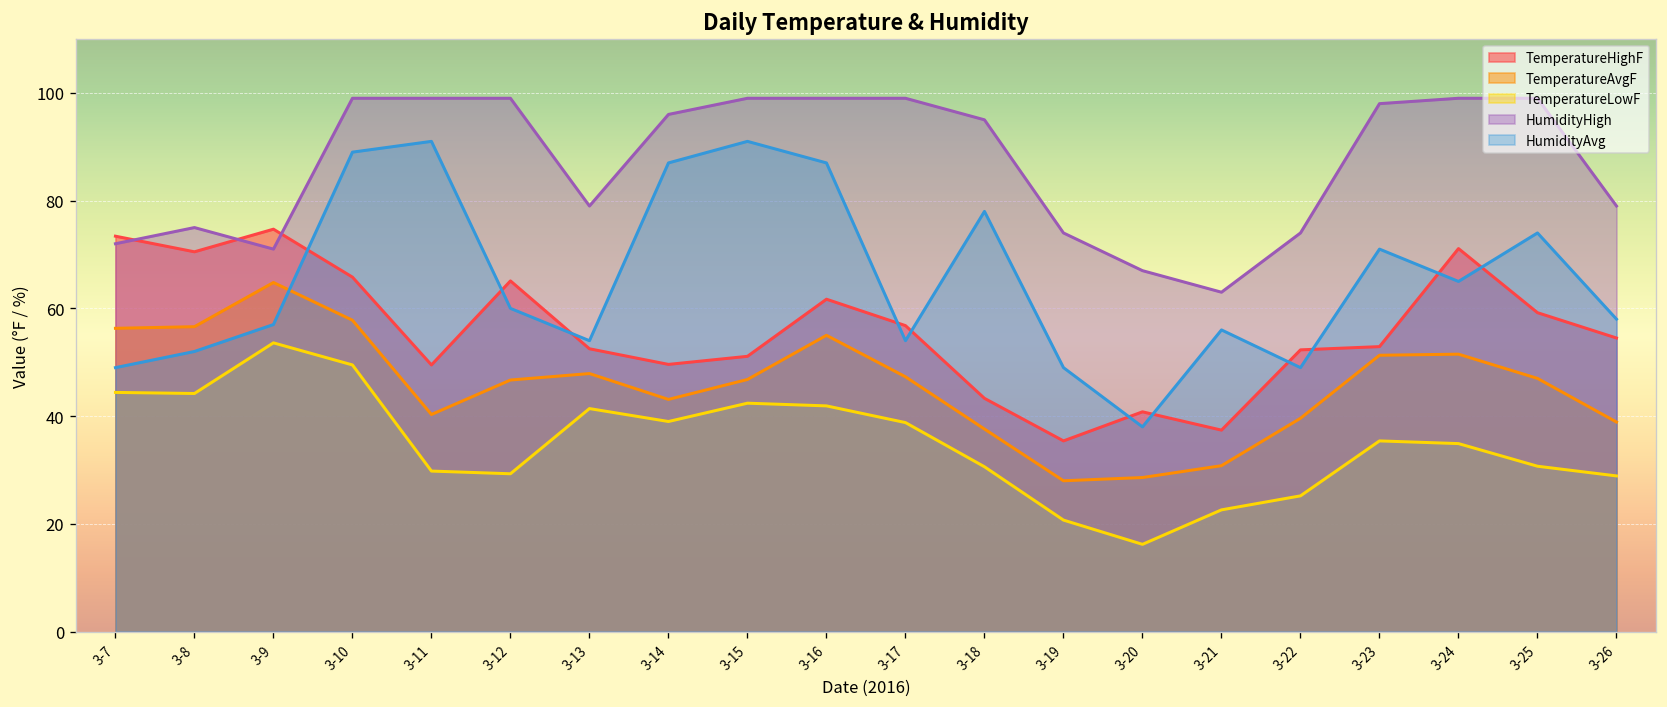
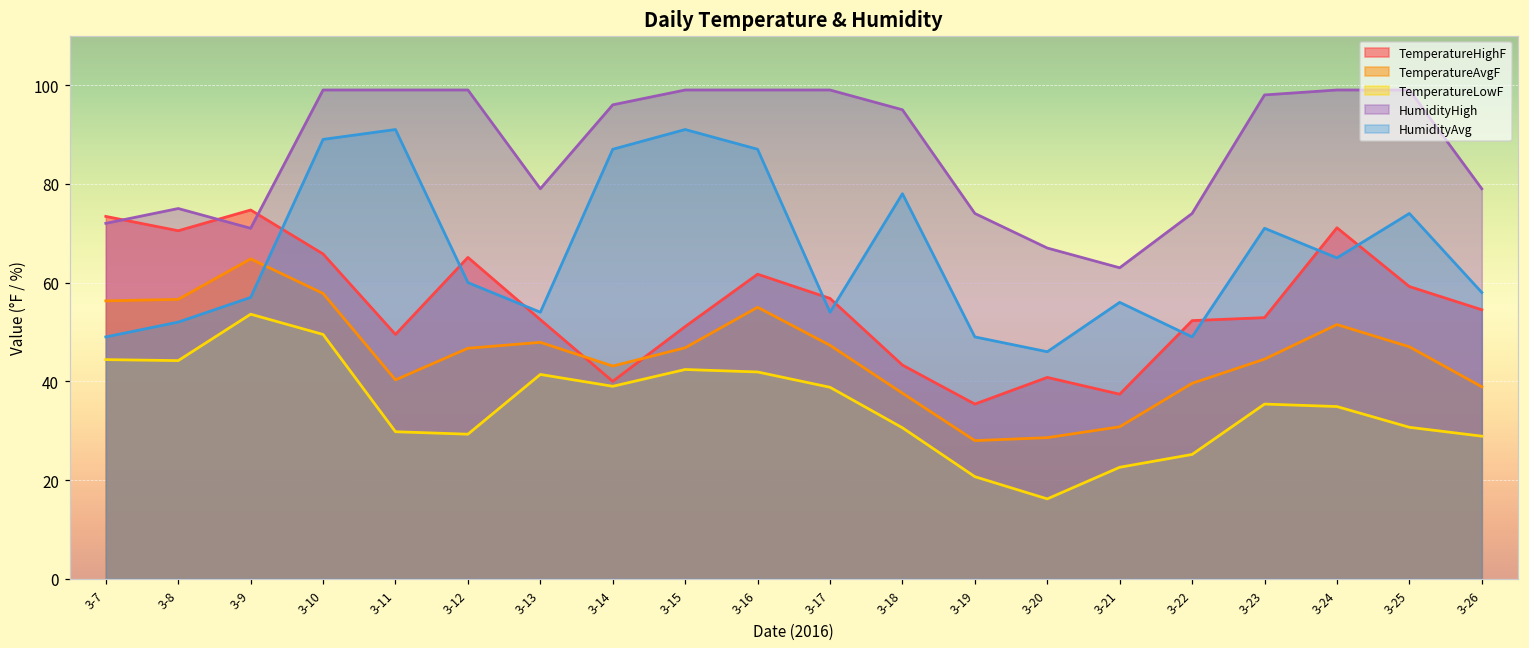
  {
    "TemperatureHighF": {
      "3-7": 73,
      "3-8": 71,
      "3-9": 75,
      "3-10": 66,
      "3-11": 50,
      "3-12": 65,
      "3-13": 53,
-     "3-14": 50,
+     "3-14": 40,
      "3-15": 51,
      "3-16": 62,
      "3-17": 57,
      "3-18": 43,
      "3-19": 35,
      "3-20": 41,
      "3-21": 37,
      "3-22": 52,
      "3-23": 53,
      "3-24": 71,
      "3-25": 59,
      "3-26": 55
    },
    "TemperatureAvgF": {
      "3-7": 56,
      "3-8": 57,
      "3-9": 65,
      "3-10": 58,
      "3-11": 40,
      "3-12": 47,
      "3-13": 48,
      "3-14": 43,
      "3-15": 47,
      "3-16": 55,
      "3-17": 47,
      "3-18": 38,
      "3-19": 28,
      "3-20": 29,
      "3-21": 31,
      "3-22": 40,
-     "3-23": 51,
+     "3-23": 45,
      "3-24": 52,
      "3-25": 47,
      "3-26": 39
    },
    "TemperatureLowF": {
      "3-7": 44,
      "3-8": 44,
      "3-9": 54,
      "3-10": 50,
      "3-11": 30,
      "3-12": 29,
      "3-13": 41,
      "3-14": 39,
      "3-15": 42,
      "3-16": 42,
      "3-17": 39,
      "3-18": 31,
      "3-19": 21,
      "3-20": 16,
      "3-21": 23,
      "3-22": 25,
      "3-23": 35,
      "3-24": 35,
      "3-25": 31,
      "3-26": 29
    },
    "HumidityHigh": {
      "3-7": 72,
      "3-8": 75,
      "3-9": 71,
      "3-10": 99,
      "3-11": 99,
      "3-12": 99,
      "3-13": 79,
      "3-14": 96,
      "3-15": 99,
      "3-16": 99,
      "3-17": 99,
      "3-18": 95,
      "3-19": 74,
      "3-20": 67,
      "3-21": 63,
      "3-22": 74,
      "3-23": 98,
      "3-24": 99,
      "3-26": 79
    },
    "HumidityAvg": {
      "3-7": 49,
      "3-8": 52,
      "3-9": 57,
      "3-10": 89,
      "3-11": 91,
      "3-12": 60,
      "3-13": 54,
      "3-14": 87,
      "3-15": 91,
      "3-16": 87,
      "3-17": 54,
      "3-18": 78,
      "3-19": 49,
-     "3-20": 38,
+     "3-20": 46,
      "3-21": 56,
      "3-22": 49,
      "3-23": 71,
      "3-24": 65,
      "3-25": 74,
      "3-26": 58
    }
  }
